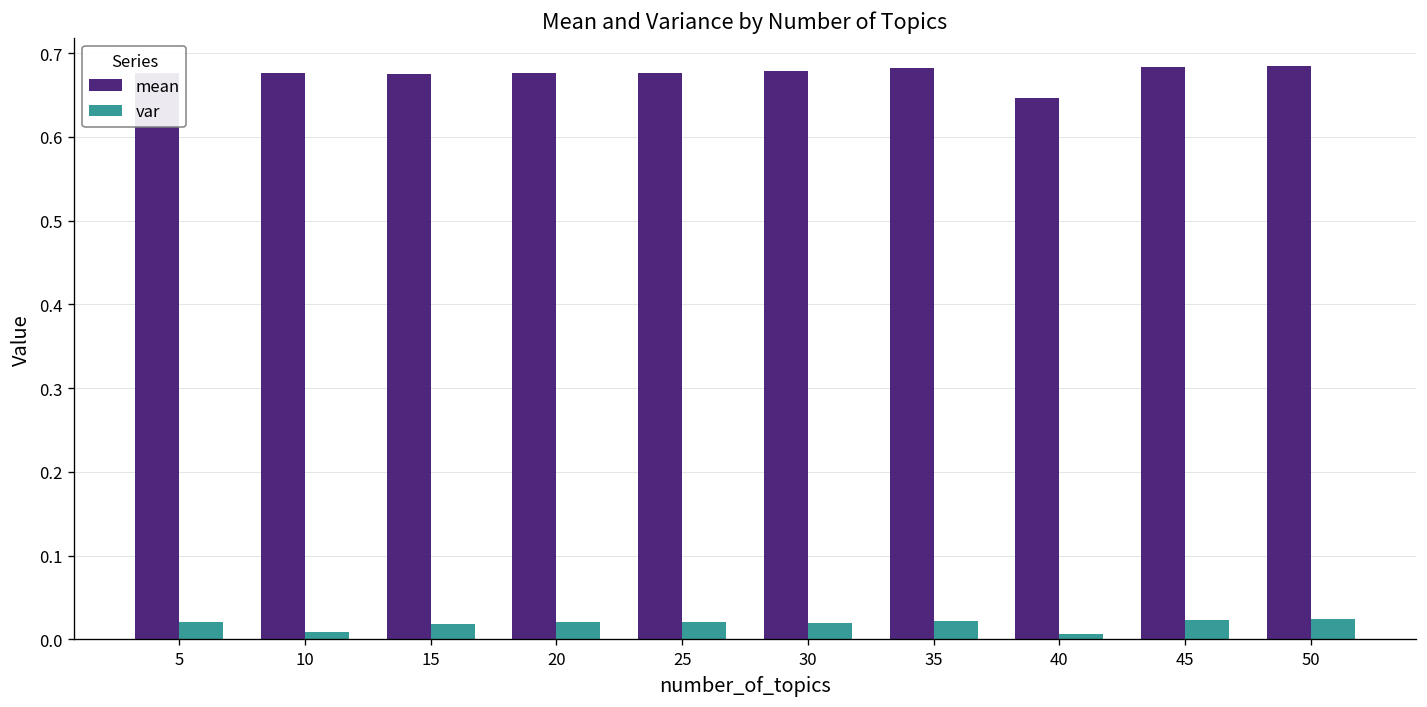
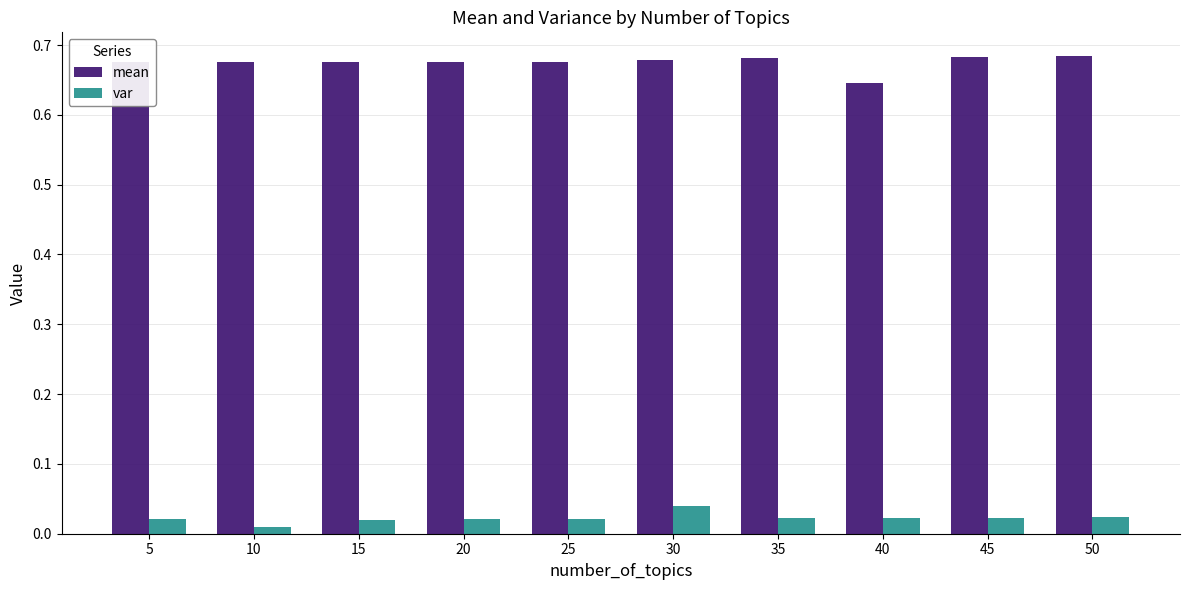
  {
    "mean": {
      "10": 0.68,
      "15": 0.68,
      "20": 0.68,
      "25": 0.68,
      "30": 0.68,
      "35": 0.68,
      "40": 0.65,
      "45": 0.68,
      "50": 0.68
    },
    "var": {
      "5": 0.02,
      "10": 0.01,
      "15": 0.02,
      "20": 0.02,
      "25": 0.02,
-     "30": 0.02,
+     "30": 0.04,
      "35": 0.02,
-     "40": 0.01,
+     "40": 0.02,
      "45": 0.02,
      "50": 0.02
    }
  }
